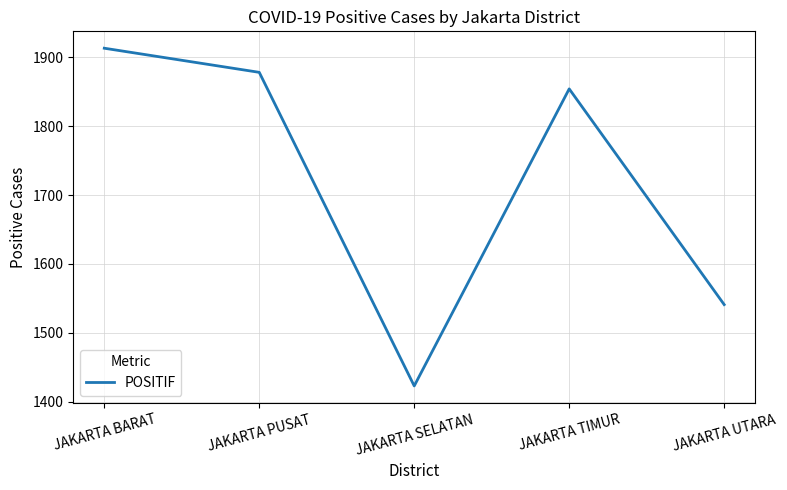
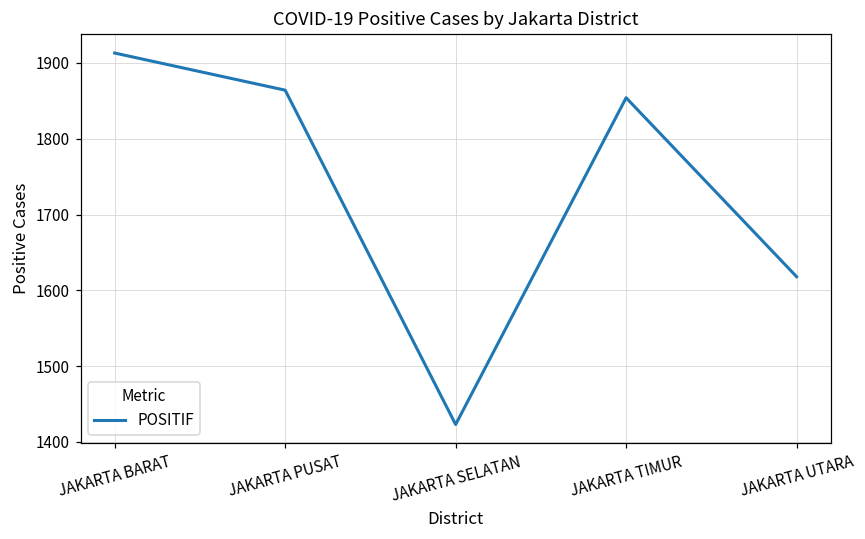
  {
    "JAKARTA BARAT": 1910,
-   "JAKARTA PUSAT": 1880,
+   "JAKARTA PUSAT": 1860,
    "JAKARTA SELATAN": 1420,
    "JAKARTA TIMUR": 1850,
-   "JAKARTA UTARA": 1540
+   "JAKARTA UTARA": 1620
  }
